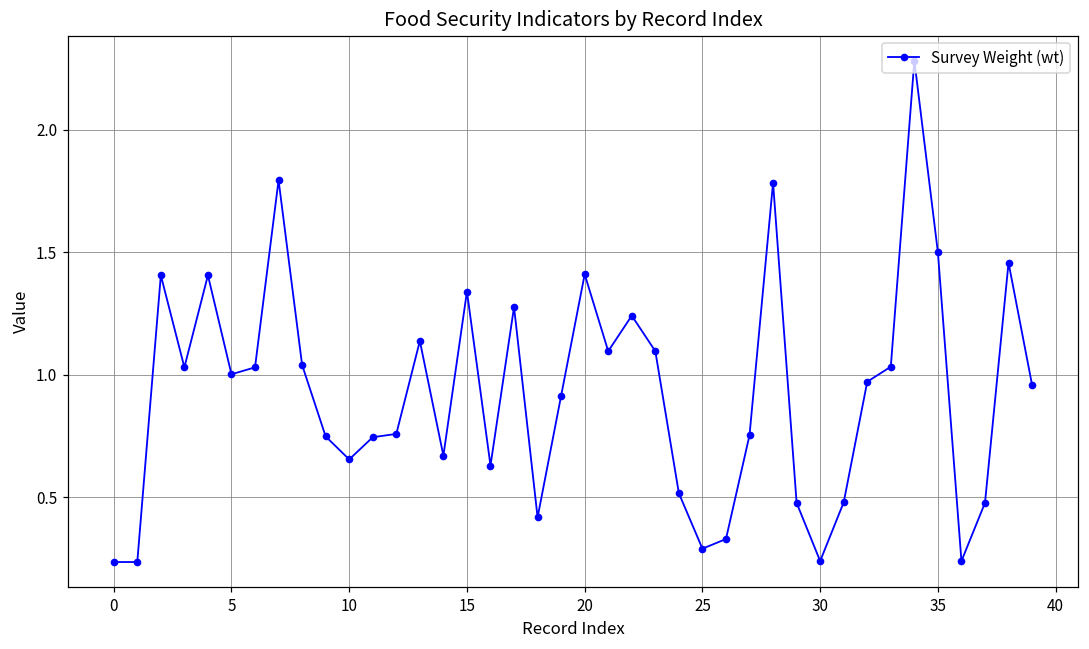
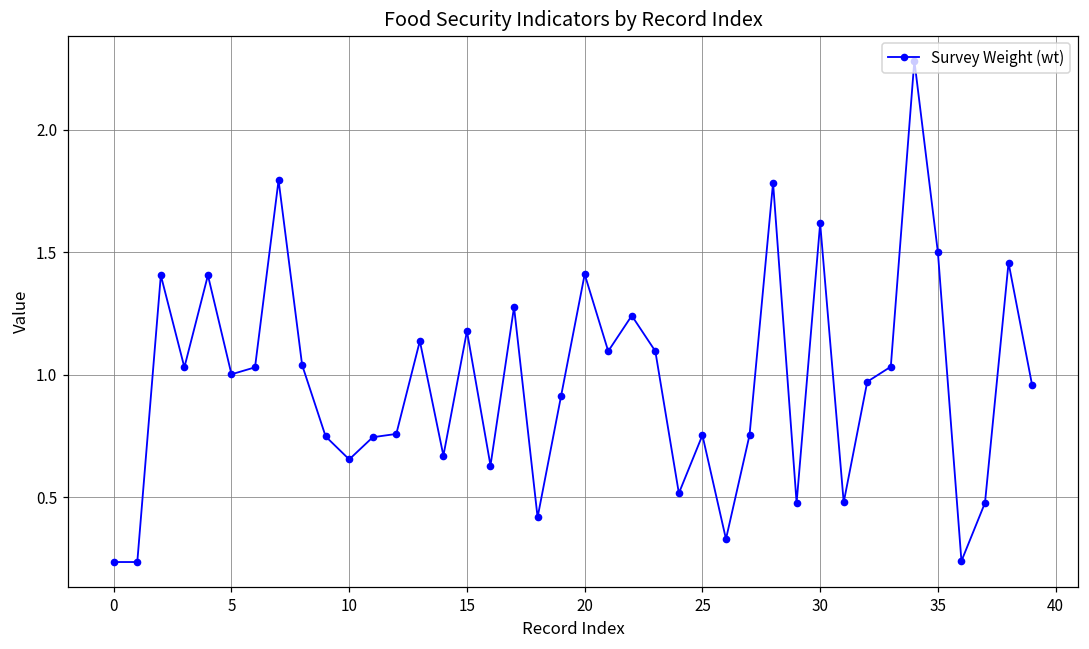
  {
    "0": 0.24,
    "5": 1.00,
    "10": 0.65,
-   "15": 1.34,
+   "15": 1.18,
    "20": 1.41,
-   "25": 0.29,
-   "30": 0.24,
+   "25": 0.75,
+   "30": 1.62,
    "35": 1.50
  }
